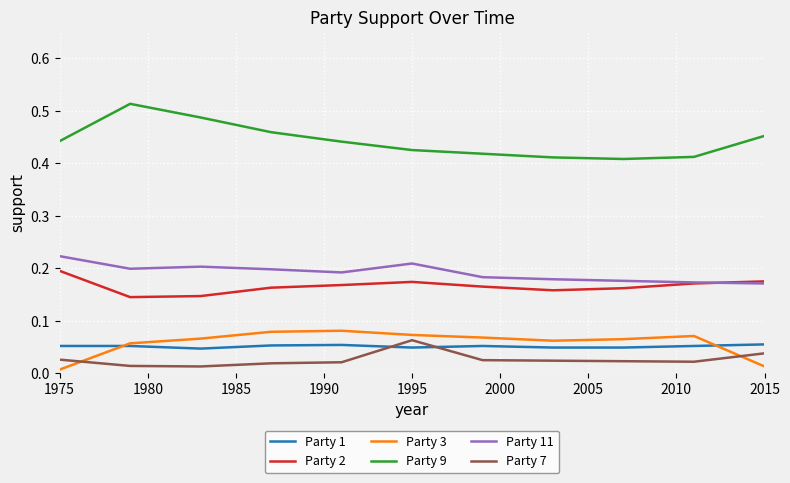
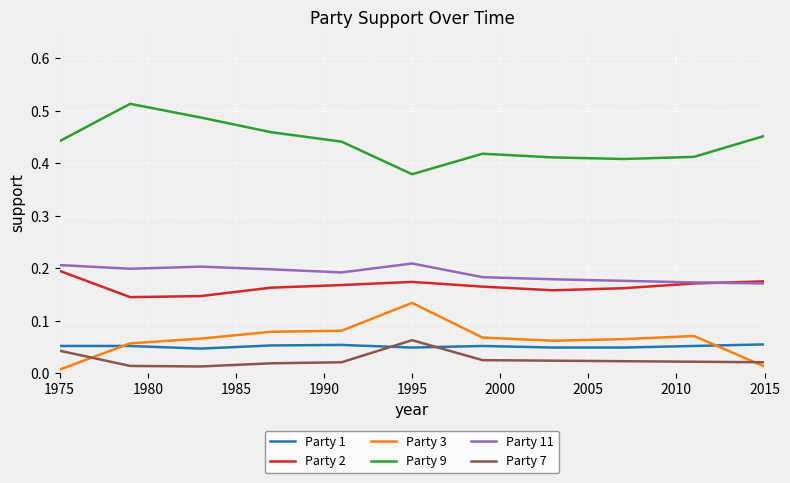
  {
    "Party 1": {
      "1975": 0.05,
      "1995": 0.05,
      "2015": 0.06
    },
    "Party 2": {
      "1975": 0.20,
      "1995": 0.17
    },
    "Party 3": {
      "1975": 0.01,
-     "1995": 0.07,
+     "1995": 0.13,
      "2015": 0.01
    },
    "Party 9": {
      "1975": 0.44,
-     "1995": 0.43,
+     "1995": 0.38,
      "2015": 0.45
    },
    "Party 11": {
-     "1975": 0.22,
+     "1975": 0.21,
      "1995": 0.21
    },
    "Party 7": {
-     "1975": 0.03,
+     "1975": 0.04,
      "1995": 0.06,
-     "2015": 0.04
+     "2015": 0.02
    }
  }
